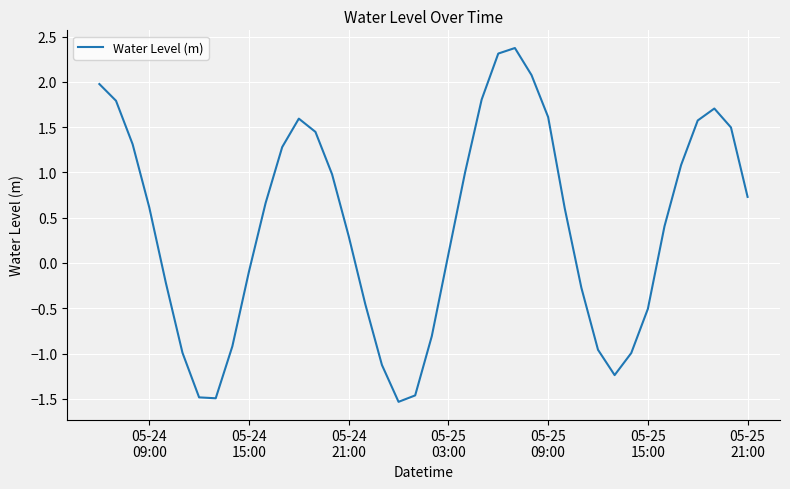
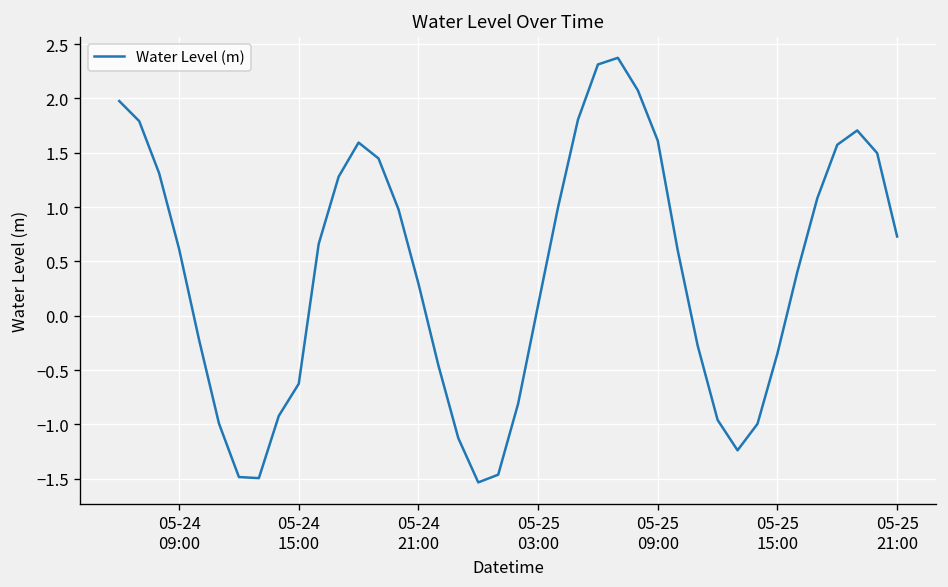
  {
    "05-24 09:00": 0.6,
-   "05-24 15:00": -0.1,
+   "05-24 15:00": -0.6,
    "05-24 21:00": 0.3,
    "05-25 03:00": 0.1,
    "05-25 09:00": 1.6,
-   "05-25 15:00": -0.5,
+   "05-25 15:00": -0.3,
    "05-25 21:00": 0.7
  }
